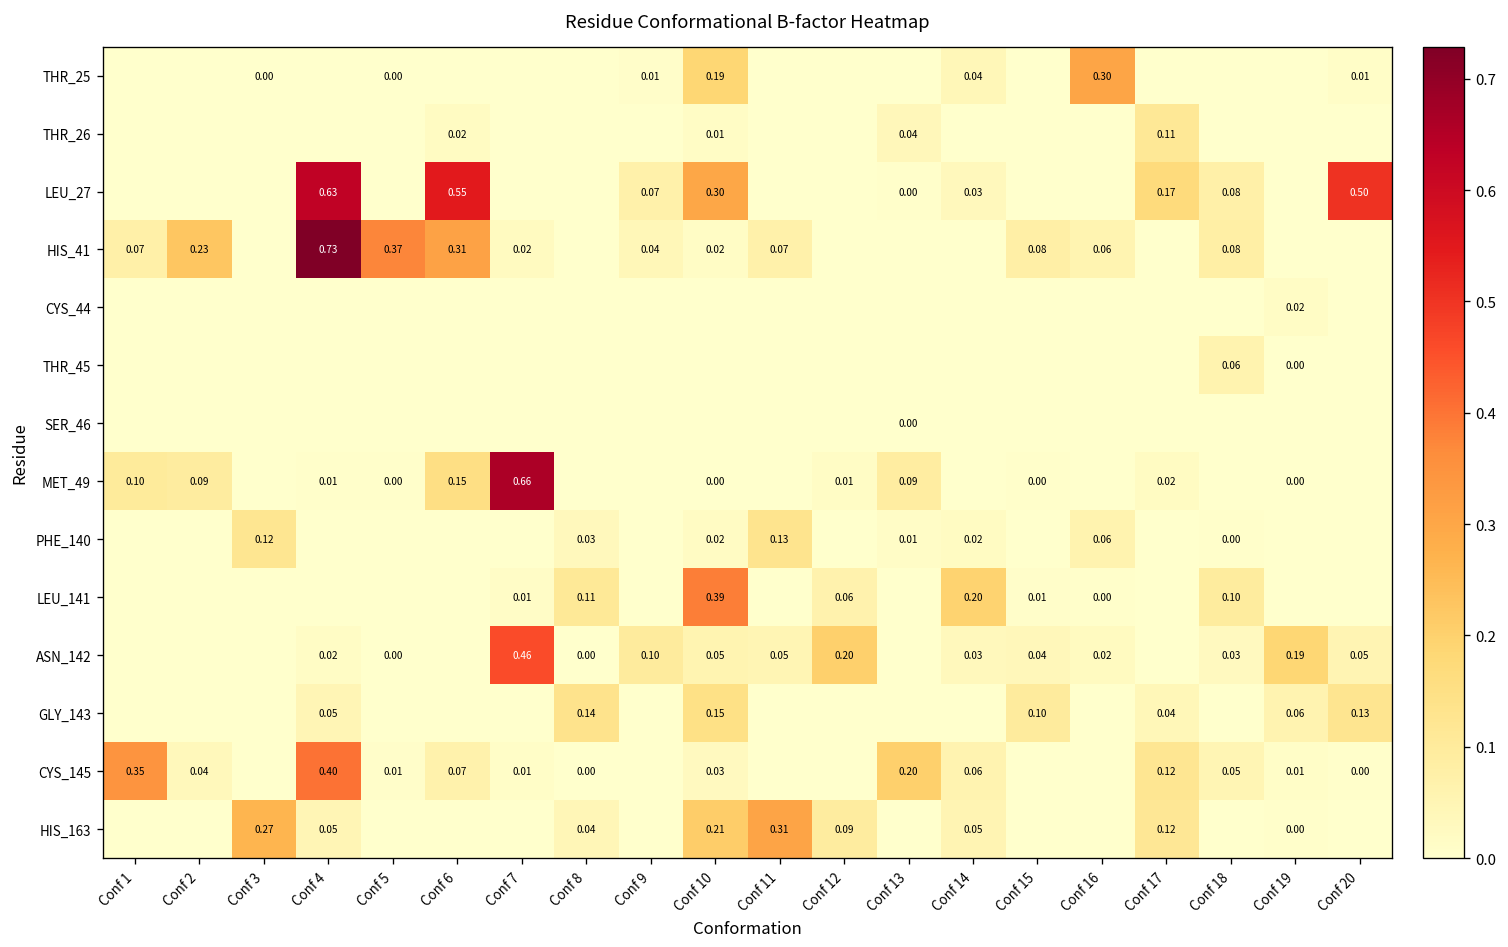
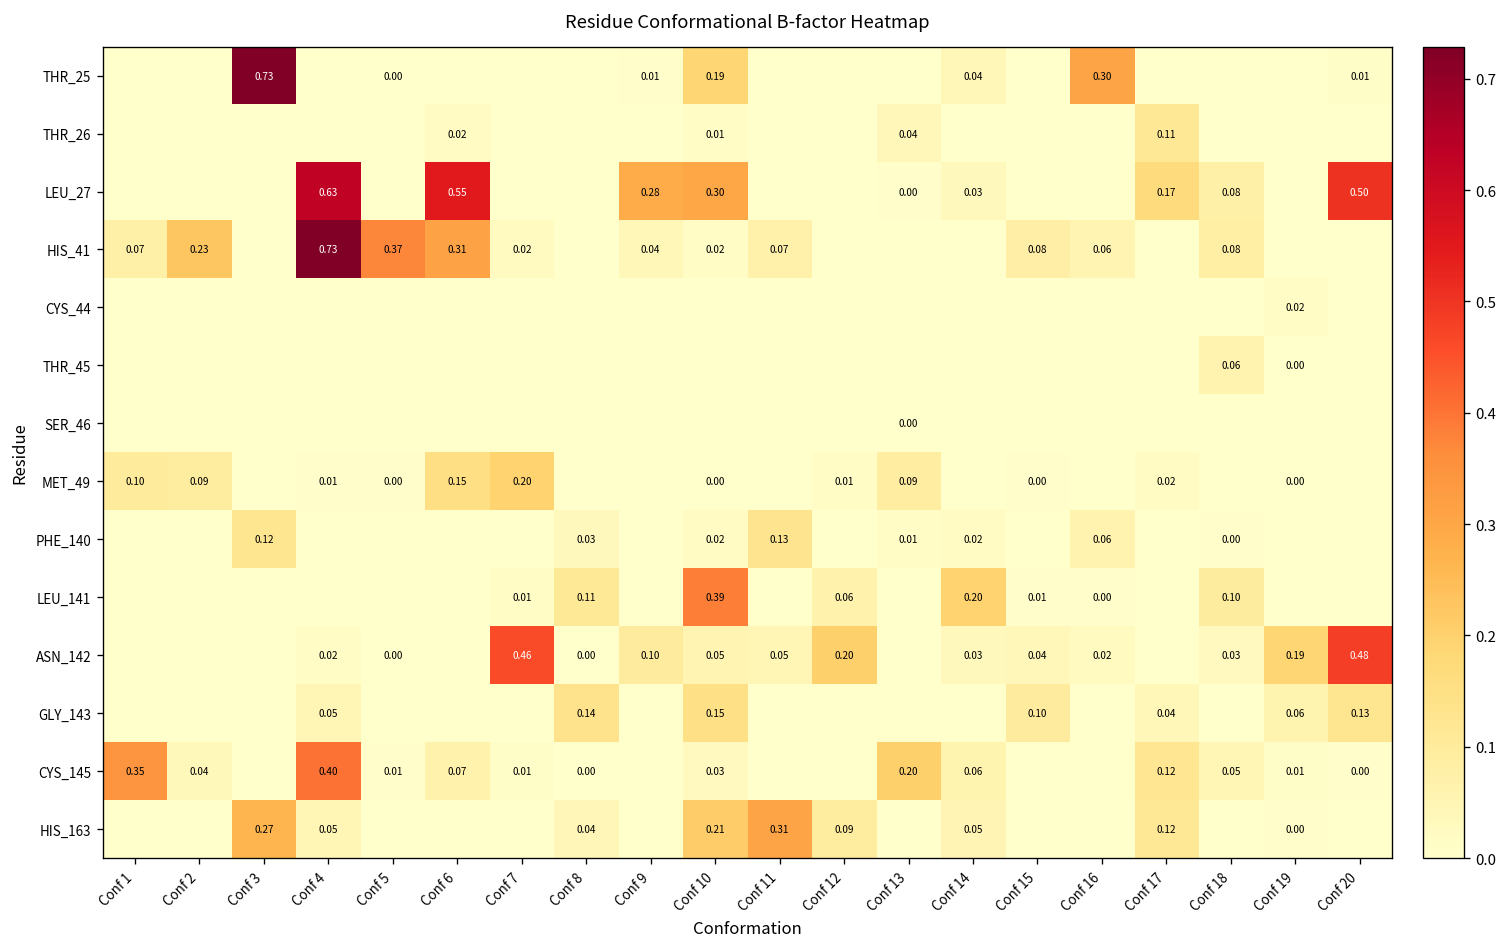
  {
    "THR_25": {
-     "Conf 3": 0.00,
+     "Conf 3": 0.73,
      "Conf 5": 0.00,
      "Conf 9": 0.01,
      "Conf 10": 0.19,
      "Conf 14": 0.04,
      "Conf 16": 0.30,
      "Conf 20": 0.01
    },
    "THR_26": {
      "Conf 6": 0.02,
      "Conf 10": 0.01,
      "Conf 13": 0.04,
      "Conf 17": 0.11
    },
    "LEU_27": {
      "Conf 4": 0.63,
      "Conf 6": 0.55,
-     "Conf 9": 0.07,
+     "Conf 9": 0.28,
      "Conf 10": 0.30,
      "Conf 13": 0.00,
      "Conf 14": 0.03,
      "Conf 17": 0.17,
      "Conf 18": 0.08,
      "Conf 20": 0.50
    },
    "HIS_41": {
      "Conf 1": 0.07,
      "Conf 2": 0.23,
      "Conf 4": 0.73,
      "Conf 5": 0.37,
      "Conf 6": 0.31,
      "Conf 7": 0.02,
      "Conf 9": 0.04,
      "Conf 10": 0.02,
      "Conf 11": 0.07,
      "Conf 15": 0.08,
      "Conf 16": 0.06,
      "Conf 18": 0.08
    },
    "CYS_44": {
      "Conf 19": 0.02
    },
    "THR_45": {
      "Conf 18": 0.06,
      "Conf 19": 0.00
    },
    "SER_46": {
      "Conf 13": 0.00
    },
    "MET_49": {
      "Conf 1": 0.10,
      "Conf 2": 0.09,
      "Conf 4": 0.01,
      "Conf 5": 0.00,
      "Conf 6": 0.15,
-     "Conf 7": 0.66,
+     "Conf 7": 0.20,
      "Conf 10": 0.00,
      "Conf 12": 0.01,
      "Conf 13": 0.09,
      "Conf 15": 0.00,
      "Conf 17": 0.02,
      "Conf 19": 0.00
    },
    "PHE_140": {
      "Conf 3": 0.12,
      "Conf 8": 0.03,
      "Conf 10": 0.02,
      "Conf 11": 0.13,
      "Conf 13": 0.01,
      "Conf 14": 0.02,
      "Conf 16": 0.06,
      "Conf 18": 0.00
    },
    "LEU_141": {
      "Conf 7": 0.01,
      "Conf 8": 0.11,
      "Conf 10": 0.39,
      "Conf 12": 0.06,
      "Conf 14": 0.20,
      "Conf 15": 0.01,
      "Conf 16": 0.00,
      "Conf 18": 0.10
    },
    "ASN_142": {
      "Conf 4": 0.02,
      "Conf 5": 0.00,
      "Conf 7": 0.46,
      "Conf 8": 0.00,
      "Conf 9": 0.10,
      "Conf 10": 0.05,
      "Conf 11": 0.05,
      "Conf 12": 0.20,
      "Conf 14": 0.03,
      "Conf 15": 0.04,
      "Conf 16": 0.02,
      "Conf 18": 0.03,
      "Conf 19": 0.19,
-     "Conf 20": 0.05
+     "Conf 20": 0.48
    },
    "GLY_143": {
      "Conf 4": 0.05,
      "Conf 8": 0.14,
      "Conf 10": 0.15,
      "Conf 15": 0.10,
      "Conf 17": 0.04,
      "Conf 19": 0.06,
      "Conf 20": 0.13
    },
    "CYS_145": {
      "Conf 1": 0.35,
      "Conf 2": 0.04,
      "Conf 4": 0.40,
      "Conf 5": 0.01,
      "Conf 6": 0.07,
      "Conf 7": 0.01,
      "Conf 8": 0.00,
      "Conf 10": 0.03,
      "Conf 13": 0.20,
      "Conf 14": 0.06,
      "Conf 17": 0.12,
      "Conf 18": 0.05,
      "Conf 19": 0.01,
      "Conf 20": 0.00
    },
    "HIS_163": {
      "Conf 3": 0.27,
      "Conf 4": 0.05,
      "Conf 8": 0.04,
      "Conf 10": 0.21,
      "Conf 11": 0.31,
      "Conf 12": 0.09,
      "Conf 14": 0.05,
      "Conf 17": 0.12,
      "Conf 19": 0.00
    }
  }
